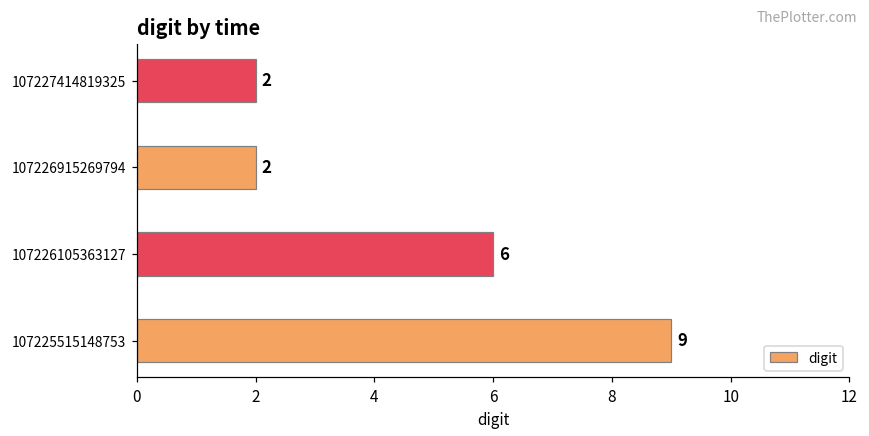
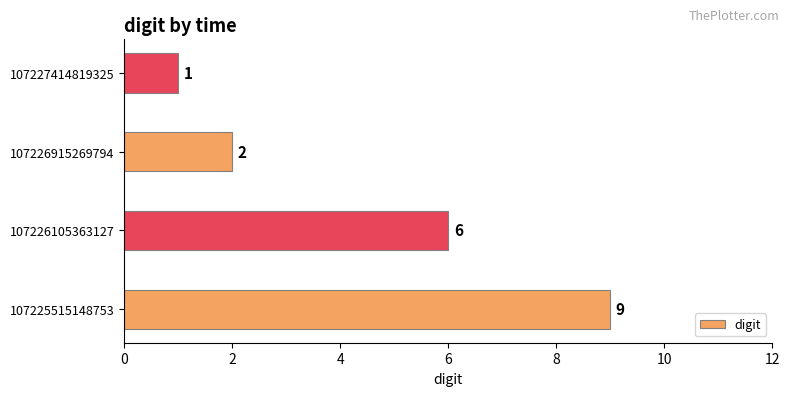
  {
-   "107227414819325": 2,
+   "107227414819325": 1,
    "107226915269794": 2,
    "107226105363127": 6,
    "107225515148753": 9
  }
